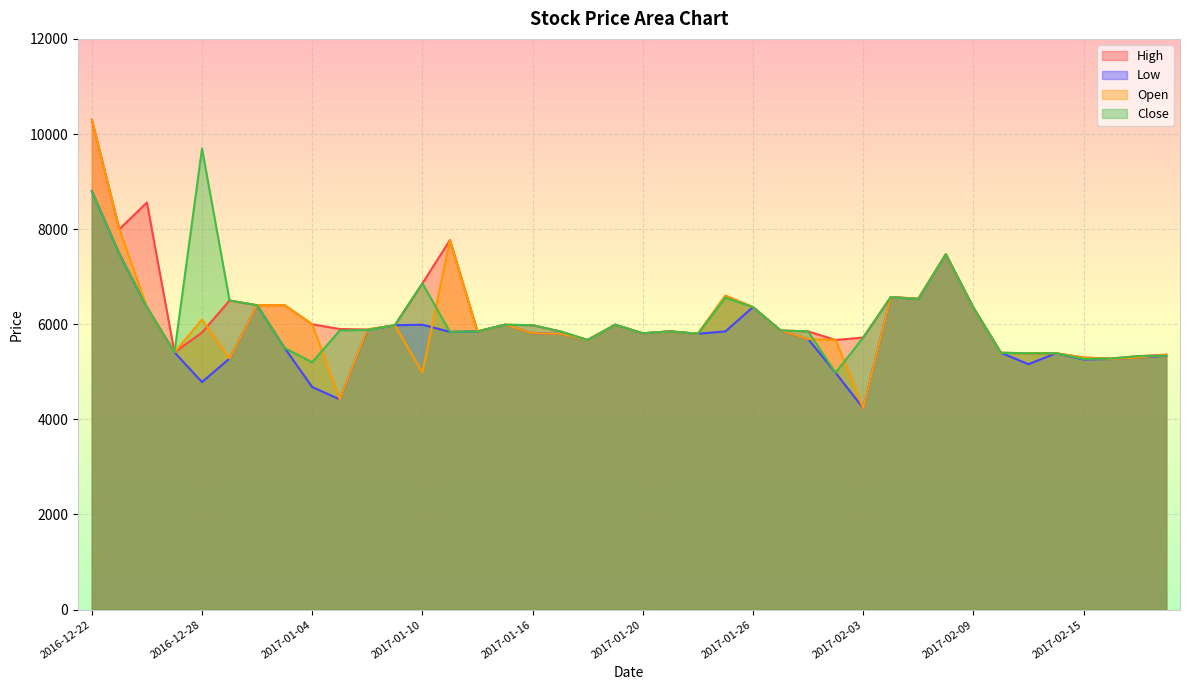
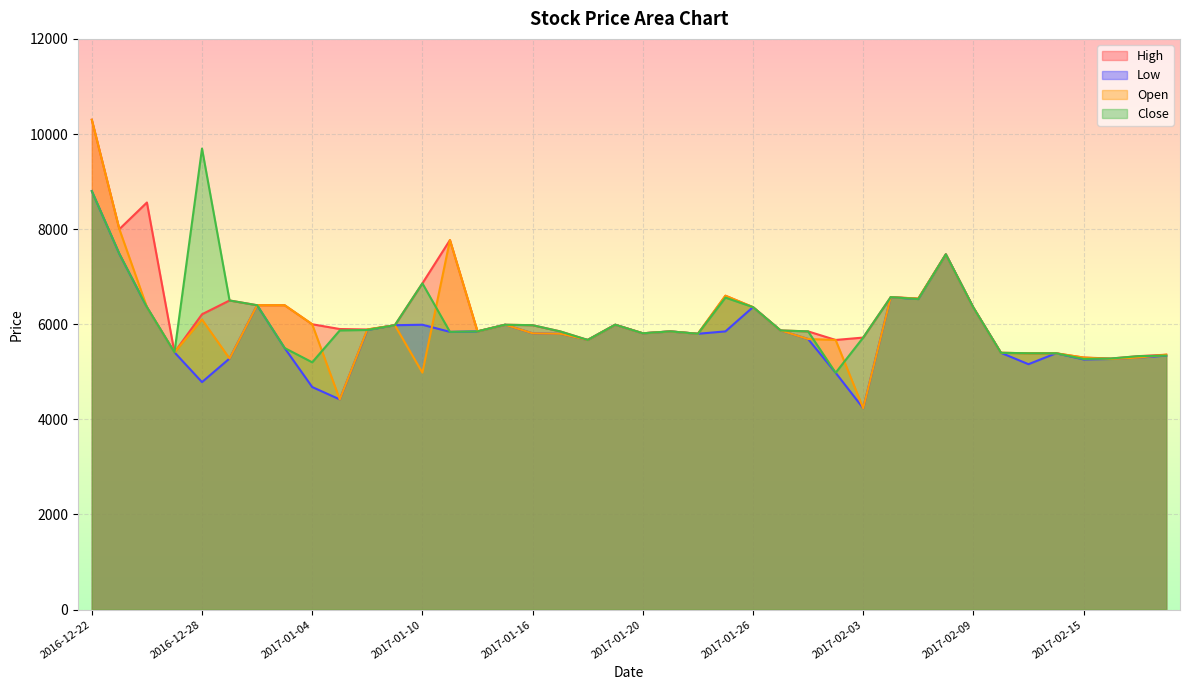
  {
    "High": {
-     "2016-12-28": 5800
+     "2016-12-28": 6200
    },
    "Low": {
      "2016-12-28": 4800,
      "2017-01-04": 4700,
      "2017-01-10": 6000
    },
    "Open": {
      "2016-12-28": 6100,
      "2017-01-10": 5000
    },
    "Close": {
      "2016-12-28": 9700,
      "2017-01-04": 5200
    }
  }
